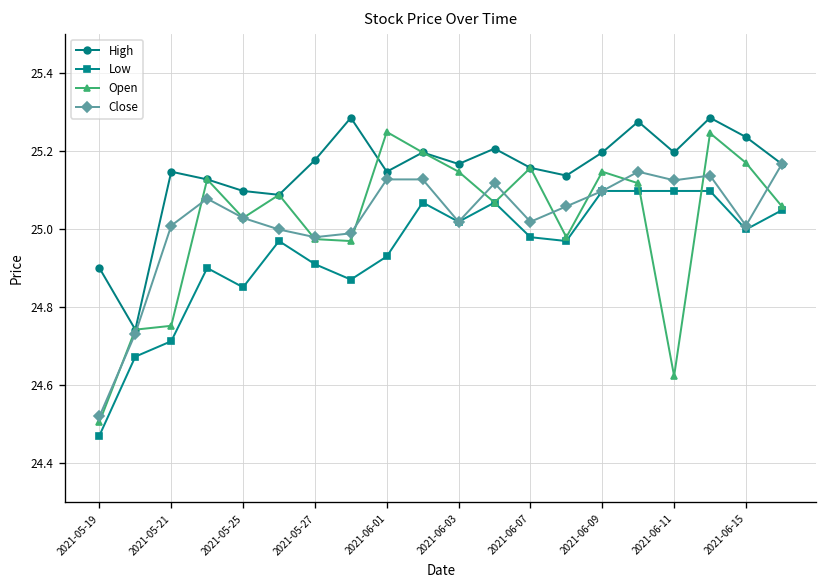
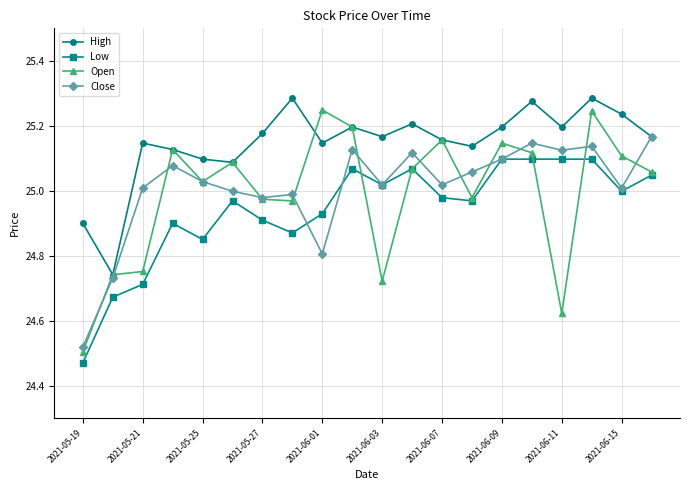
  {
    "Open": {
      "2021-05-19": 24.50,
      "2021-05-21": 24.75,
      "2021-06-01": 25.25,
-     "2021-06-03": 25.15,
+     "2021-06-03": 24.72,
      "2021-06-09": 25.15,
      "2021-06-11": 24.62,
-     "2021-06-15": 25.17
+     "2021-06-15": 25.11
    },
    "Close": {
      "2021-05-19": 24.52,
      "2021-05-21": 25.01,
-     "2021-06-01": 25.13,
+     "2021-06-01": 24.81,
      "2021-06-07": 25.02,
      "2021-06-11": 25.12,
      "2021-06-15": 25.01
    }
  }
